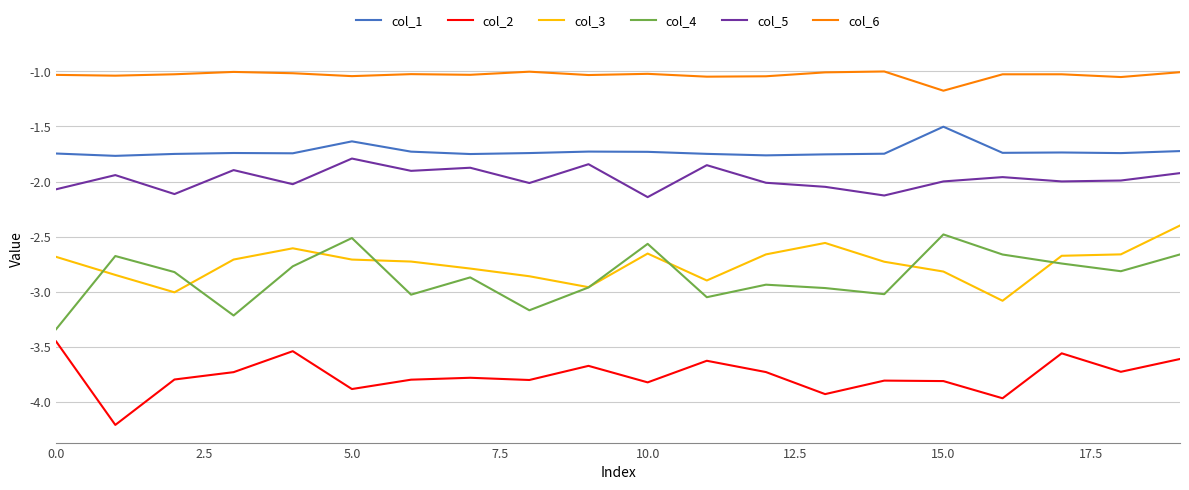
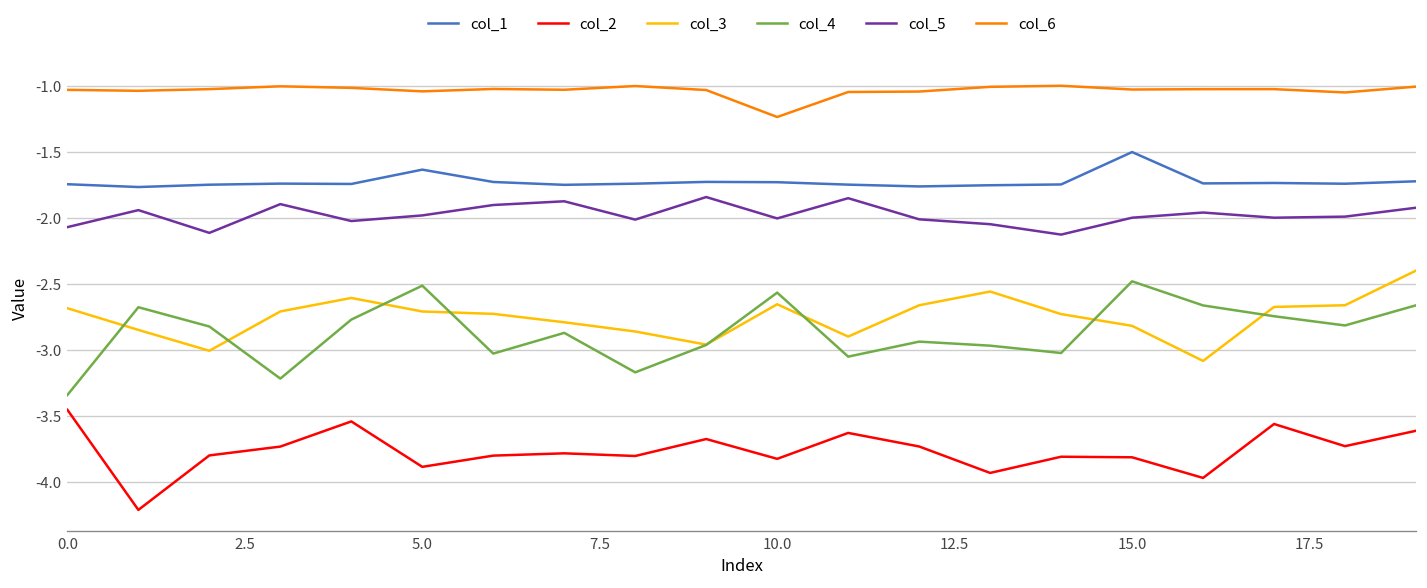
  {
    "col_1": {
      "0.0": -1.75,
      "5.0": -1.64,
      "10.0": -1.73,
      "15.0": -1.50
    },
    "col_2": {
      "0.0": -3.45,
      "5.0": -3.89,
      "10.0": -3.83,
      "15.0": -3.81
    },
    "col_3": {
      "0.0": -2.68,
      "5.0": -2.71,
      "10.0": -2.65,
      "15.0": -2.82
    },
    "col_4": {
      "0.0": -3.34,
      "5.0": -2.51,
      "10.0": -2.57,
      "15.0": -2.48
    },
    "col_5": {
      "0.0": -2.07,
-     "5.0": -1.79,
-     "10.0": -2.14,
+     "5.0": -1.98,
+     "10.0": -2.00,
      "15.0": -2.00
    },
    "col_6": {
      "0.0": -1.03,
      "5.0": -1.04,
-     "10.0": -1.02,
-     "15.0": -1.17
+     "10.0": -1.24,
+     "15.0": -1.03
    }
  }
